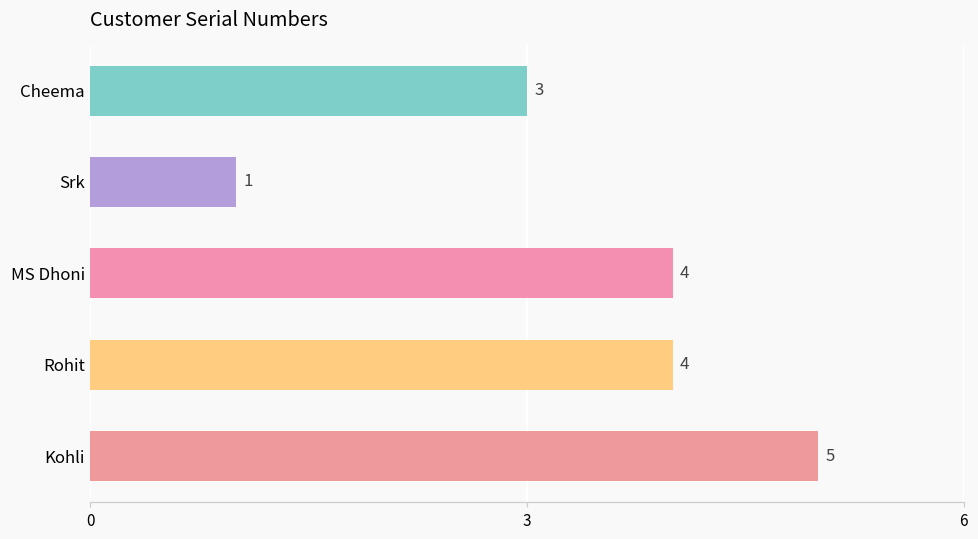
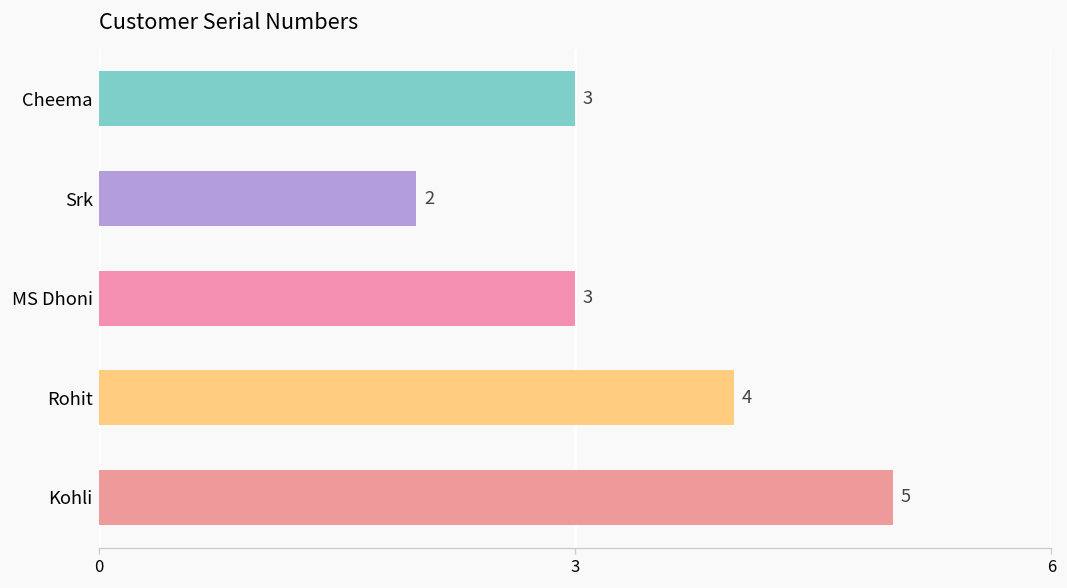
  {
    "Cheema": 3,
-   "Srk": 1,
-   "MS Dhoni": 4,
+   "Srk": 2,
+   "MS Dhoni": 3,
    "Rohit": 4,
    "Kohli": 5
  }
